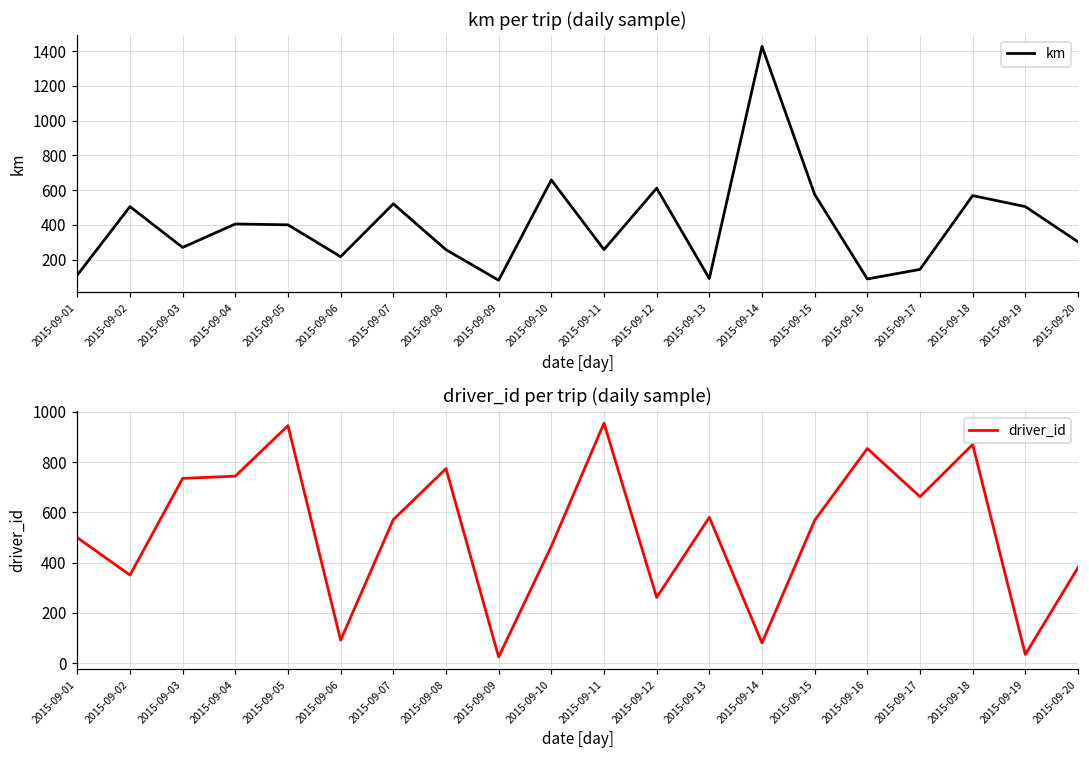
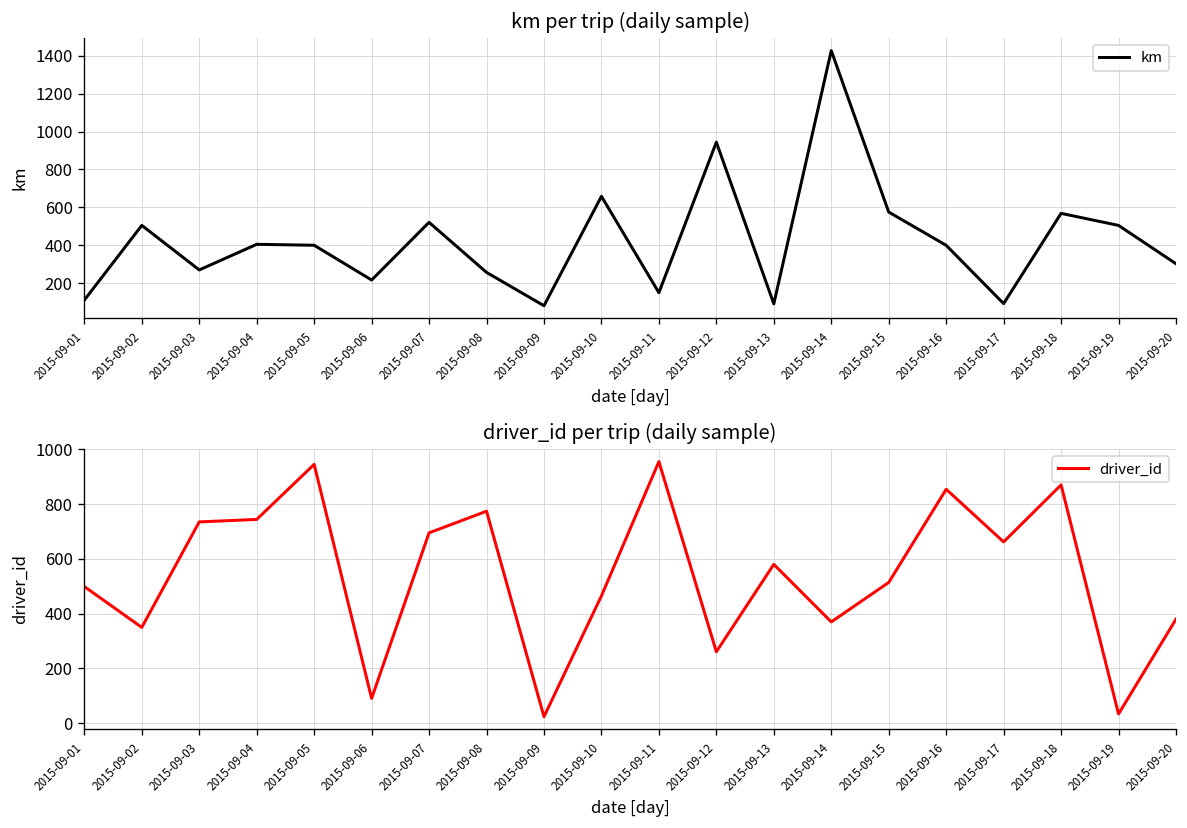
  {
    "km per trip (daily sample)": {
      "2015-09-01": 110,
      "2015-09-02": 500,
      "2015-09-03": 270,
      "2015-09-04": 400,
      "2015-09-05": 400,
      "2015-09-06": 220,
      "2015-09-07": 520,
      "2015-09-08": 260,
      "2015-09-09": 80,
      "2015-09-10": 660,
-     "2015-09-11": 260,
-     "2015-09-12": 610,
+     "2015-09-11": 150,
+     "2015-09-12": 940,
      "2015-09-13": 90,
      "2015-09-14": 1430,
      "2015-09-15": 580,
-     "2015-09-16": 90,
-     "2015-09-17": 140,
+     "2015-09-16": 400,
+     "2015-09-17": 90,
      "2015-09-18": 570,
      "2015-09-19": 500,
      "2015-09-20": 300
    },
    "driver_id per trip (daily sample)": {
      "2015-09-01": 500,
      "2015-09-02": 350,
      "2015-09-03": 740,
      "2015-09-04": 740,
      "2015-09-05": 950,
      "2015-09-06": 90,
-     "2015-09-07": 570,
+     "2015-09-07": 700,
      "2015-09-08": 770,
      "2015-09-09": 20,
      "2015-09-10": 470,
      "2015-09-11": 960,
      "2015-09-12": 260,
      "2015-09-13": 580,
-     "2015-09-14": 80,
-     "2015-09-15": 570,
+     "2015-09-14": 370,
+     "2015-09-15": 510,
      "2015-09-16": 850,
      "2015-09-17": 660,
      "2015-09-18": 870,
      "2015-09-19": 30,
      "2015-09-20": 380
    }
  }
